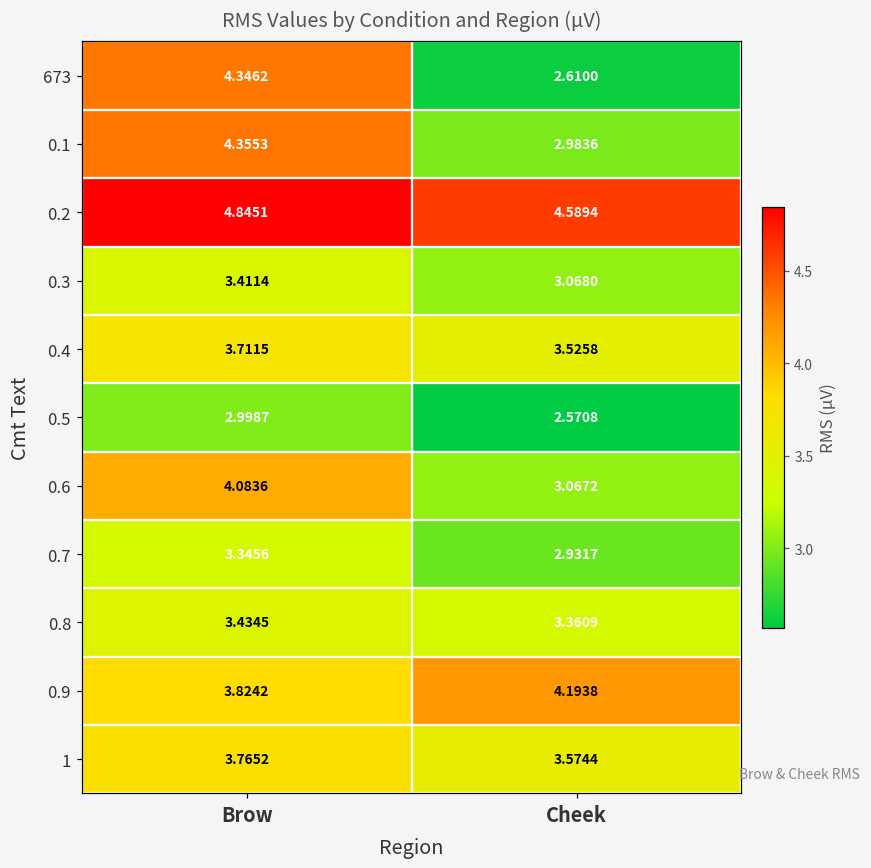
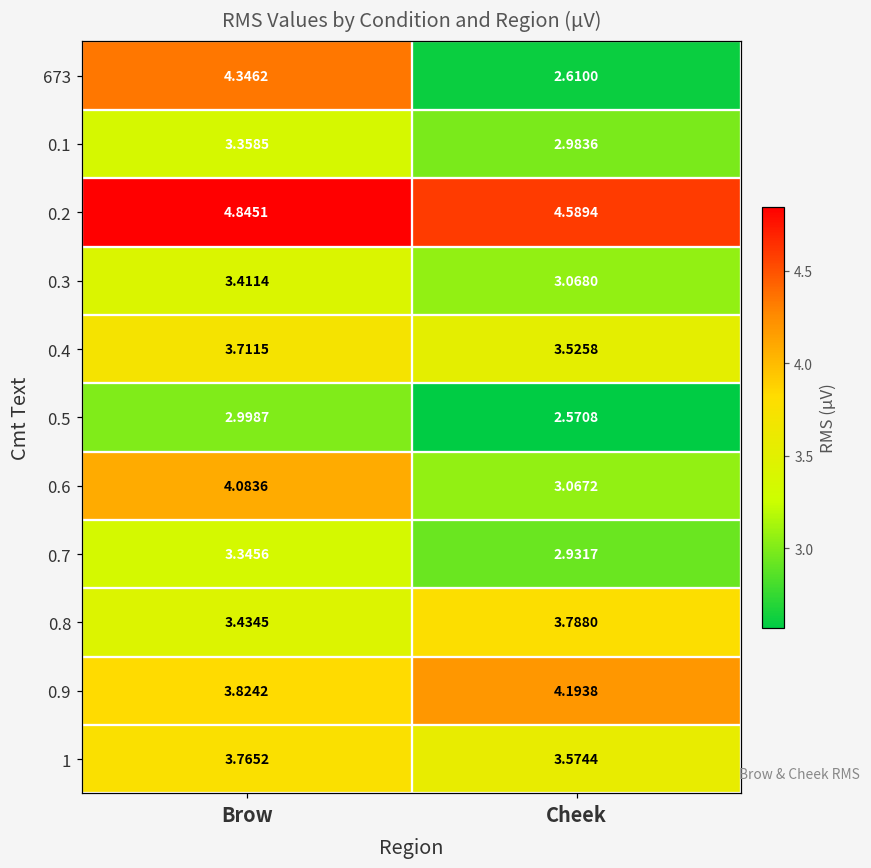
  {
    "673": {
      "Brow": 4.3462,
      "Cheek": 2.6100
    },
    "0.1": {
-     "Brow": 4.3553,
+     "Brow": 3.3585,
      "Cheek": 2.9836
    },
    "0.2": {
      "Brow": 4.8451,
      "Cheek": 4.5894
    },
    "0.3": {
      "Brow": 3.4114,
      "Cheek": 3.0680
    },
    "0.4": {
      "Brow": 3.7115,
      "Cheek": 3.5258
    },
    "0.5": {
      "Brow": 2.9987,
      "Cheek": 2.5708
    },
    "0.6": {
      "Brow": 4.0836,
      "Cheek": 3.0672
    },
    "0.7": {
      "Brow": 3.3456,
      "Cheek": 2.9317
    },
    "0.8": {
      "Brow": 3.4345,
-     "Cheek": 3.3609
+     "Cheek": 3.7880
    },
    "0.9": {
      "Brow": 3.8242,
      "Cheek": 4.1938
    },
    "1": {
      "Brow": 3.7652,
      "Cheek": 3.5744
    }
  }
